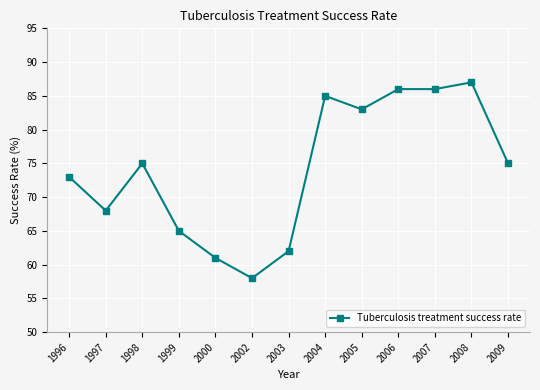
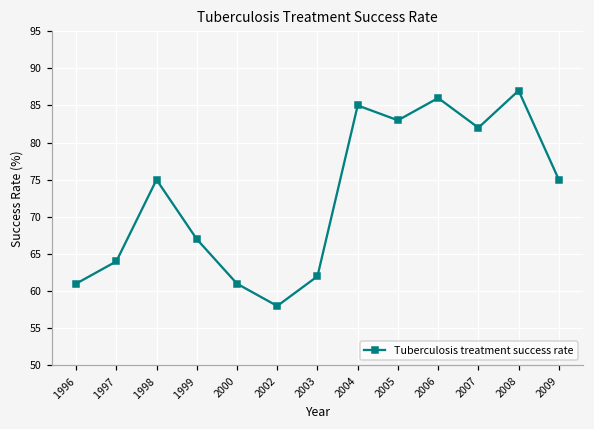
  {
-   "1996": 73,
-   "1997": 68,
+   "1996": 61,
+   "1997": 64,
    "1998": 75,
-   "1999": 65,
+   "1999": 67,
    "2000": 61,
    "2002": 58,
    "2003": 62,
    "2004": 85,
    "2005": 83,
    "2006": 86,
-   "2007": 86,
+   "2007": 82,
    "2008": 87,
    "2009": 75
  }
